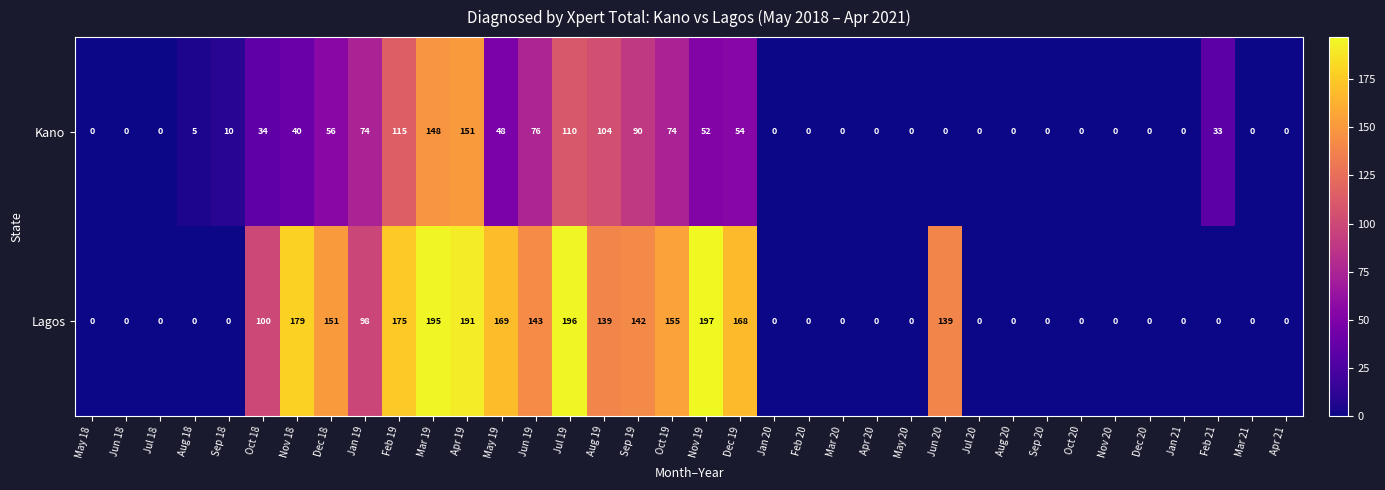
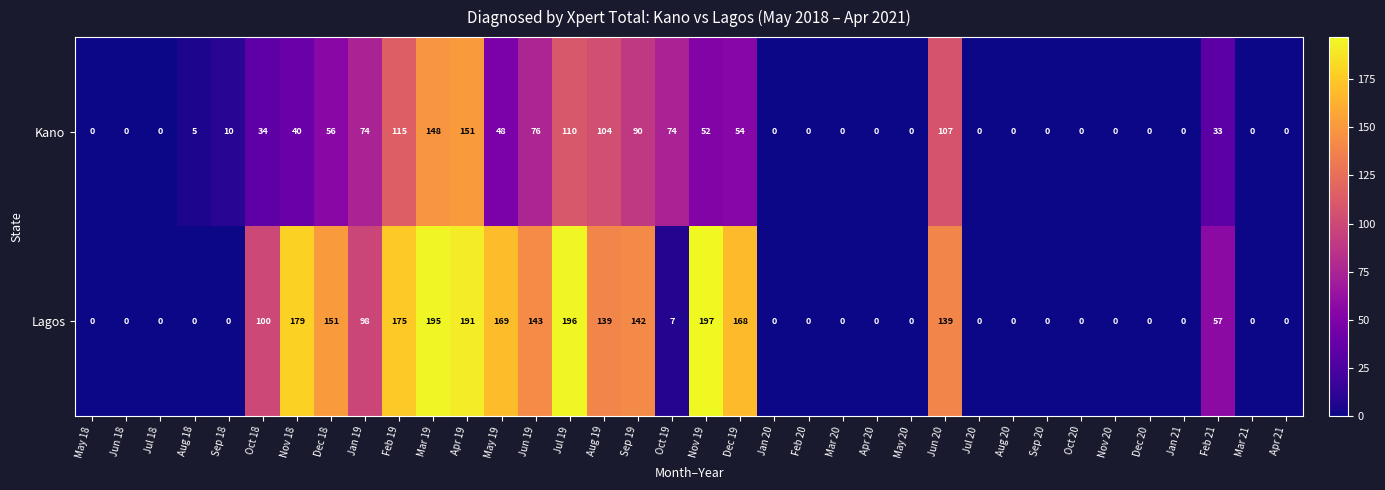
  {
    "Kano": {
      "May 18": 0,
      "Jun 18": 0,
      "Jul 18": 0,
      "Aug 18": 5,
      "Sep 18": 10,
      "Oct 18": 34,
      "Nov 18": 40,
      "Dec 18": 56,
      "Jan 19": 74,
      "Feb 19": 115,
      "Mar 19": 148,
      "Apr 19": 151,
      "May 19": 48,
      "Jun 19": 76,
      "Jul 19": 110,
      "Aug 19": 104,
      "Sep 19": 90,
      "Oct 19": 74,
      "Nov 19": 52,
      "Dec 19": 54,
      "Jan 20": 0,
      "Feb 20": 0,
      "Mar 20": 0,
      "Apr 20": 0,
      "May 20": 0,
-     "Jun 20": 0,
+     "Jun 20": 107,
      "Jul 20": 0,
      "Aug 20": 0,
      "Sep 20": 0,
      "Oct 20": 0,
      "Nov 20": 0,
      "Dec 20": 0,
      "Jan 21": 0,
      "Feb 21": 33,
      "Mar 21": 0,
      "Apr 21": 0
    },
    "Lagos": {
      "May 18": 0,
      "Jun 18": 0,
      "Jul 18": 0,
      "Aug 18": 0,
      "Sep 18": 0,
      "Oct 18": 100,
      "Nov 18": 179,
      "Dec 18": 151,
      "Jan 19": 98,
      "Feb 19": 175,
      "Mar 19": 195,
      "Apr 19": 191,
      "May 19": 169,
      "Jun 19": 143,
      "Jul 19": 196,
      "Aug 19": 139,
      "Sep 19": 142,
-     "Oct 19": 155,
+     "Oct 19": 7,
      "Nov 19": 197,
      "Dec 19": 168,
      "Jan 20": 0,
      "Feb 20": 0,
      "Mar 20": 0,
      "Apr 20": 0,
      "May 20": 0,
      "Jun 20": 139,
      "Jul 20": 0,
      "Aug 20": 0,
      "Sep 20": 0,
      "Oct 20": 0,
      "Nov 20": 0,
      "Dec 20": 0,
      "Jan 21": 0,
-     "Feb 21": 0,
+     "Feb 21": 57,
      "Mar 21": 0,
      "Apr 21": 0
    }
  }
